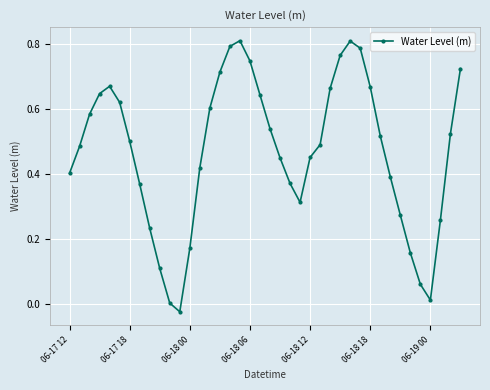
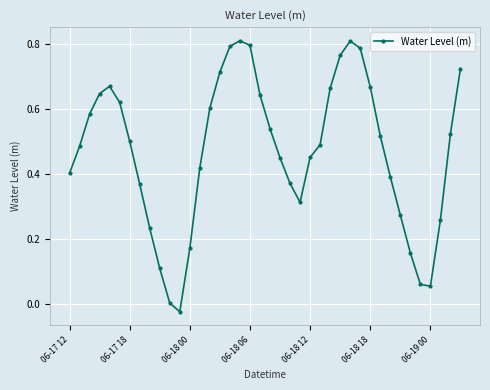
  {
    "06-17 12": 0.40,
    "06-17 18": 0.50,
    "06-18 00": 0.17,
-   "06-18 06": 0.75,
+   "06-18 06": 0.79,
    "06-18 12": 0.45,
    "06-18 18": 0.67,
-   "06-19 00": 0.01
+   "06-19 00": 0.05
  }
